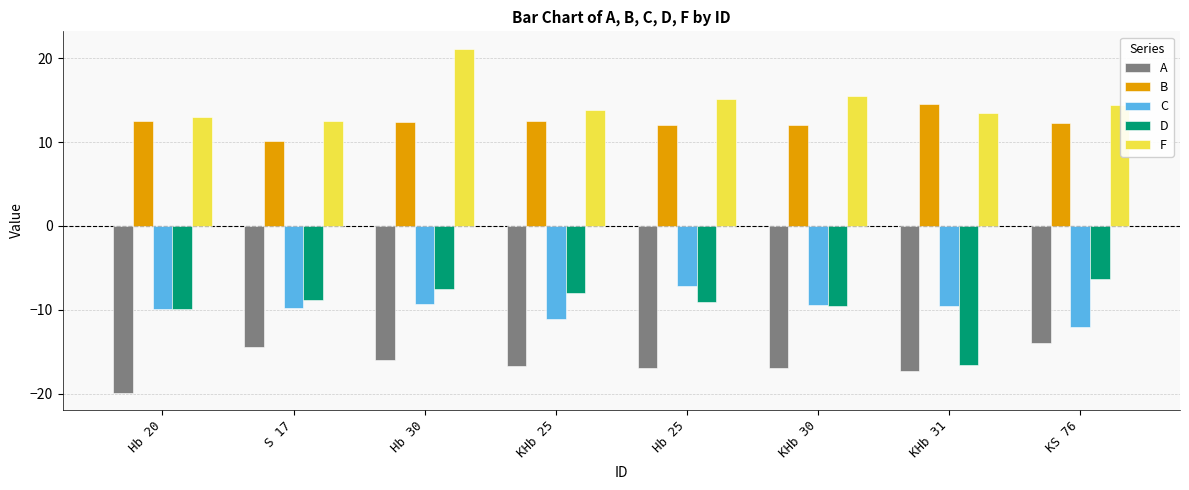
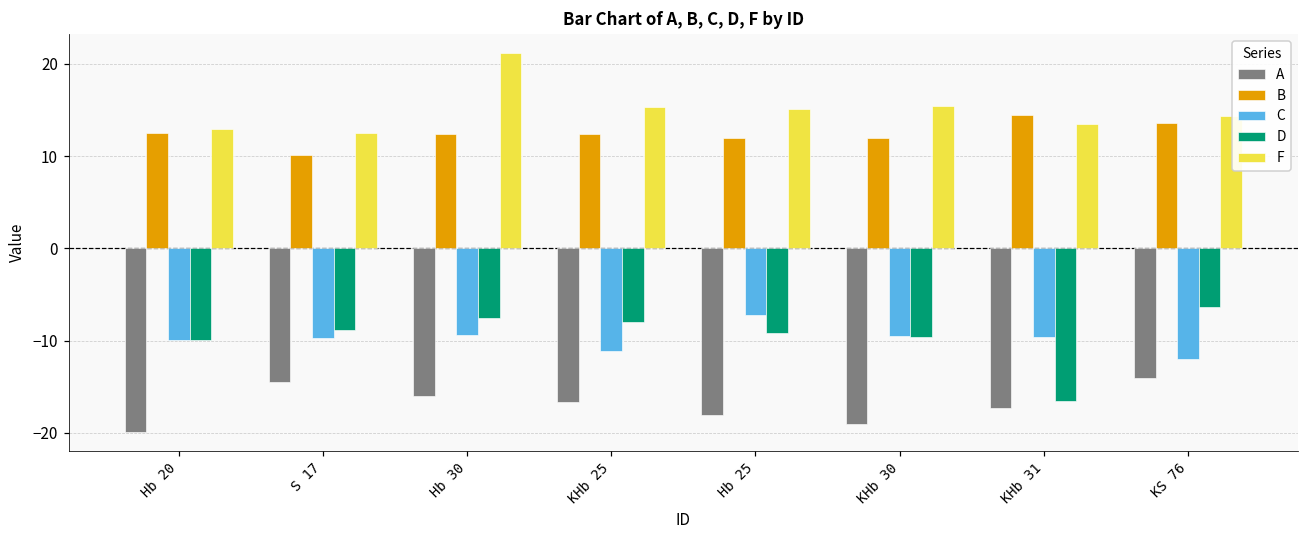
  {
    "A": {
      "Hb 20": -20,
      "S 17": -15,
      "Hb 30": -16,
      "KHb 25": -17,
-     "Hb 25": -17,
-     "KHb 30": -17,
+     "Hb 25": -18,
+     "KHb 30": -19,
      "KHb 31": -17,
      "KS 76": -14
    },
    "B": {
      "Hb 20": 13,
      "S 17": 10,
      "Hb 30": 12,
      "KHb 25": 12,
      "Hb 25": 12,
      "KHb 30": 12,
      "KHb 31": 15,
-     "KS 76": 12
+     "KS 76": 14
    },
    "C": {
      "Hb 20": -10,
      "S 17": -10,
      "Hb 30": -9,
      "KHb 25": -11,
      "Hb 25": -7,
      "KHb 30": -9,
      "KHb 31": -10,
      "KS 76": -12
    },
    "D": {
      "Hb 20": -10,
      "S 17": -9,
      "Hb 30": -8,
      "KHb 25": -8,
      "Hb 25": -9,
      "KHb 30": -10,
      "KHb 31": -17,
      "KS 76": -6
    },
    "F": {
      "Hb 20": 13,
      "S 17": 13,
      "Hb 30": 21,
-     "KHb 25": 14,
+     "KHb 25": 15,
      "Hb 25": 15,
      "KHb 30": 15,
      "KHb 31": 13,
      "KS 76": 14
    }
  }
